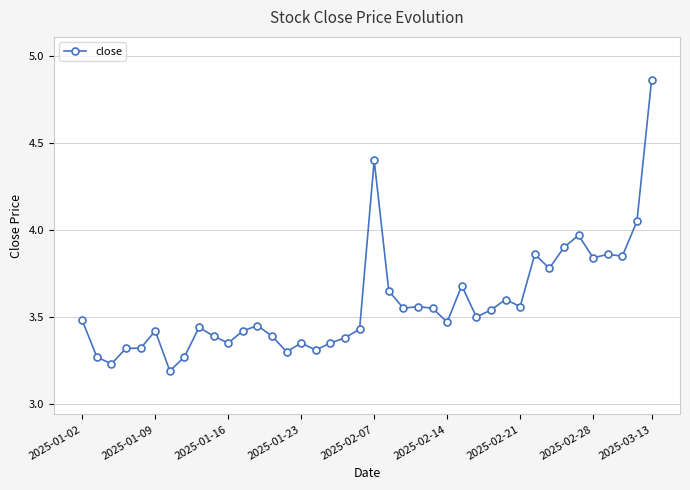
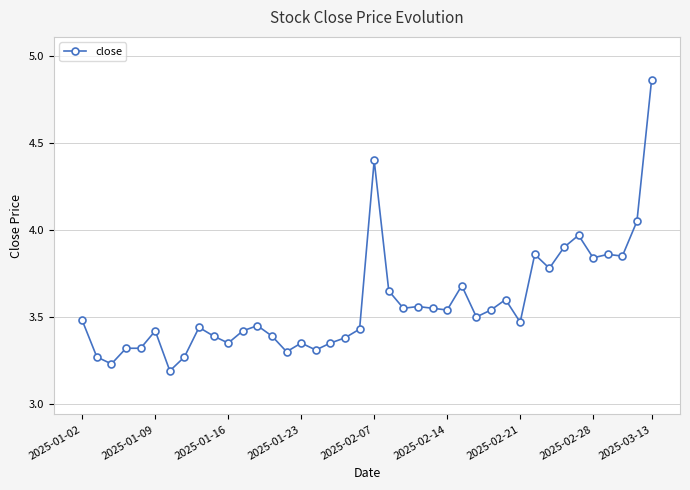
  {
    "2025-01-02": 3.48,
    "2025-01-09": 3.42,
    "2025-01-16": 3.35,
    "2025-01-23": 3.35,
    "2025-02-07": 4.40,
-   "2025-02-14": 3.47,
-   "2025-02-21": 3.56,
+   "2025-02-14": 3.54,
+   "2025-02-21": 3.47,
    "2025-02-28": 3.84,
    "2025-03-13": 4.86
  }
